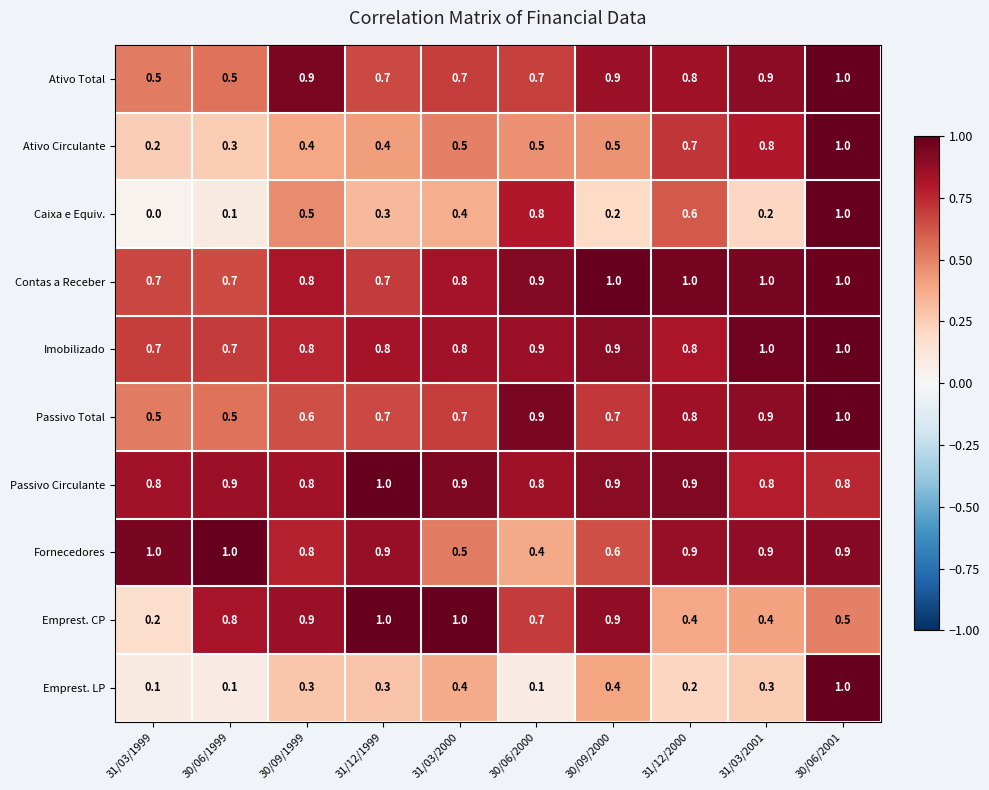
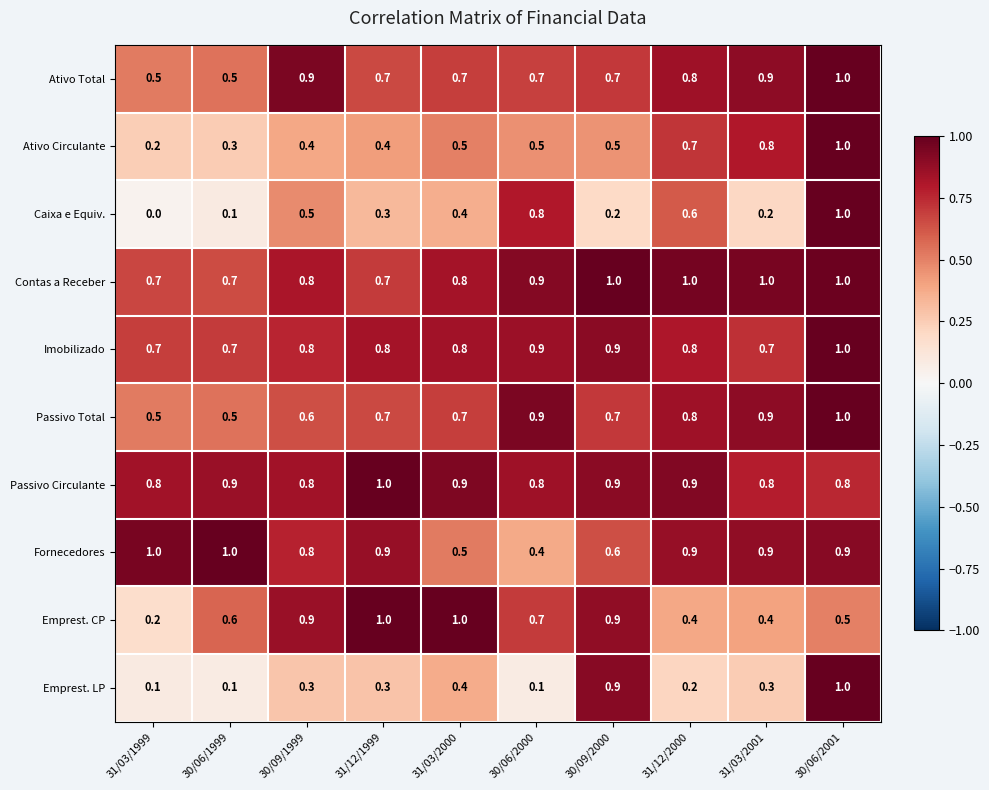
  {
    "Ativo Total": {
      "31/03/1999": 0.5,
      "30/06/1999": 0.5,
      "30/09/1999": 0.9,
      "31/12/1999": 0.7,
      "31/03/2000": 0.7,
      "30/06/2000": 0.7,
-     "30/09/2000": 0.9,
+     "30/09/2000": 0.7,
      "31/12/2000": 0.8,
      "31/03/2001": 0.9,
      "30/06/2001": 1.0
    },
    "Ativo Circulante": {
      "31/03/1999": 0.2,
      "30/06/1999": 0.3,
      "30/09/1999": 0.4,
      "31/12/1999": 0.4,
      "31/03/2000": 0.5,
      "30/06/2000": 0.5,
      "30/09/2000": 0.5,
      "31/12/2000": 0.7,
      "31/03/2001": 0.8,
      "30/06/2001": 1.0
    },
    "Caixa e Equiv.": {
      "31/03/1999": 0.0,
      "30/06/1999": 0.1,
      "30/09/1999": 0.5,
      "31/12/1999": 0.3,
      "31/03/2000": 0.4,
      "30/06/2000": 0.8,
      "30/09/2000": 0.2,
      "31/12/2000": 0.6,
      "31/03/2001": 0.2,
      "30/06/2001": 1.0
    },
    "Contas a Receber": {
      "31/03/1999": 0.7,
      "30/06/1999": 0.7,
      "30/09/1999": 0.8,
      "31/12/1999": 0.7,
      "31/03/2000": 0.8,
      "30/06/2000": 0.9,
      "30/09/2000": 1.0,
      "31/12/2000": 1.0,
      "31/03/2001": 1.0,
      "30/06/2001": 1.0
    },
    "Imobilizado": {
      "31/03/1999": 0.7,
      "30/06/1999": 0.7,
      "30/09/1999": 0.8,
      "31/12/1999": 0.8,
      "31/03/2000": 0.8,
      "30/06/2000": 0.9,
      "30/09/2000": 0.9,
      "31/12/2000": 0.8,
-     "31/03/2001": 1.0,
+     "31/03/2001": 0.7,
      "30/06/2001": 1.0
    },
    "Passivo Total": {
      "31/03/1999": 0.5,
      "30/06/1999": 0.5,
      "30/09/1999": 0.6,
      "31/12/1999": 0.7,
      "31/03/2000": 0.7,
      "30/06/2000": 0.9,
      "30/09/2000": 0.7,
      "31/12/2000": 0.8,
      "31/03/2001": 0.9,
      "30/06/2001": 1.0
    },
    "Passivo Circulante": {
      "31/03/1999": 0.8,
      "30/06/1999": 0.9,
      "30/09/1999": 0.8,
      "31/12/1999": 1.0,
      "31/03/2000": 0.9,
      "30/06/2000": 0.8,
      "30/09/2000": 0.9,
      "31/12/2000": 0.9,
      "31/03/2001": 0.8,
      "30/06/2001": 0.8
    },
    "Fornecedores": {
      "31/03/1999": 1.0,
      "30/06/1999": 1.0,
      "30/09/1999": 0.8,
      "31/12/1999": 0.9,
      "31/03/2000": 0.5,
      "30/06/2000": 0.4,
      "30/09/2000": 0.6,
      "31/12/2000": 0.9,
      "31/03/2001": 0.9,
      "30/06/2001": 0.9
    },
    "Emprest. CP": {
      "31/03/1999": 0.2,
-     "30/06/1999": 0.8,
+     "30/06/1999": 0.6,
      "30/09/1999": 0.9,
      "31/12/1999": 1.0,
      "31/03/2000": 1.0,
      "30/06/2000": 0.7,
      "30/09/2000": 0.9,
      "31/12/2000": 0.4,
      "31/03/2001": 0.4,
      "30/06/2001": 0.5
    },
    "Emprest. LP": {
      "31/03/1999": 0.1,
      "30/06/1999": 0.1,
      "30/09/1999": 0.3,
      "31/12/1999": 0.3,
      "31/03/2000": 0.4,
      "30/06/2000": 0.1,
-     "30/09/2000": 0.4,
+     "30/09/2000": 0.9,
      "31/12/2000": 0.2,
      "31/03/2001": 0.3,
      "30/06/2001": 1.0
    }
  }
